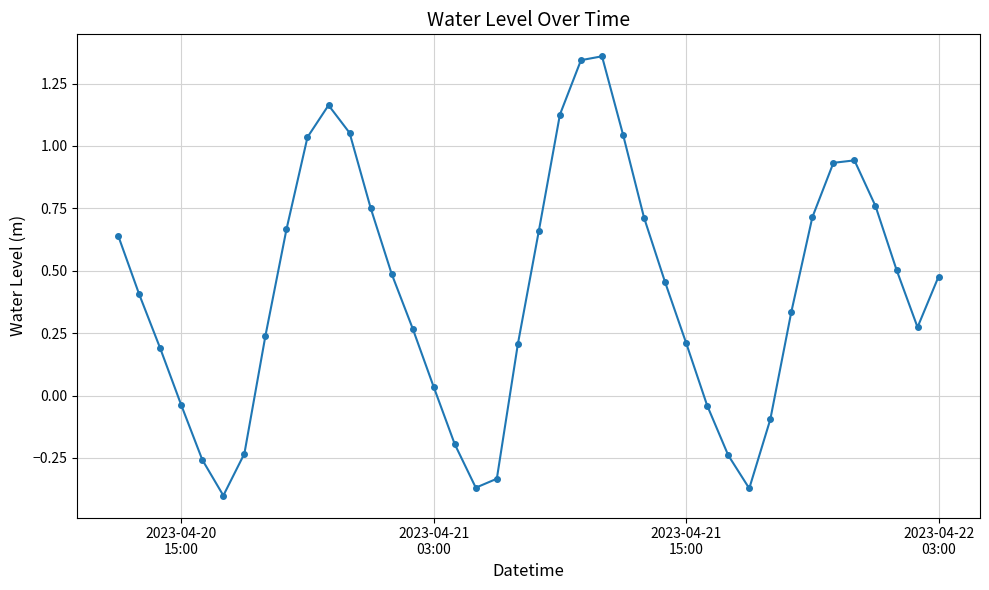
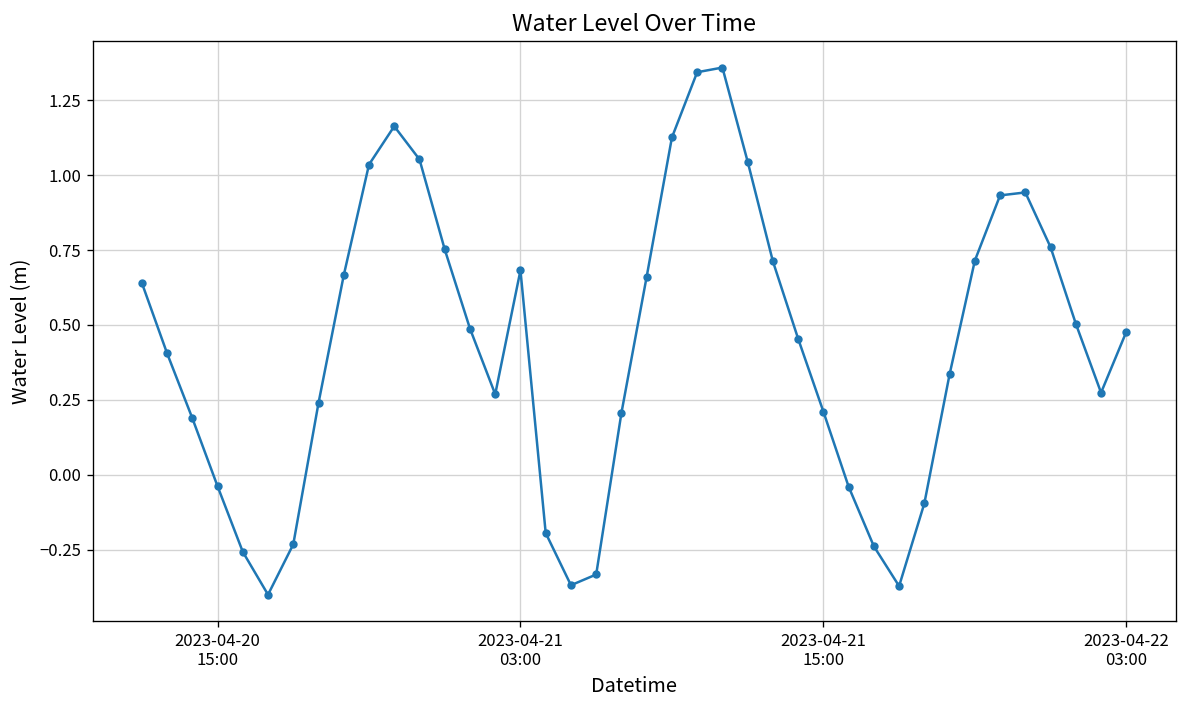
  {
    "2023-04-20 15:00": -0.04,
-   "2023-04-21 03:00": 0.03,
+   "2023-04-21 03:00": 0.68,
    "2023-04-21 15:00": 0.21,
    "2023-04-22 03:00": 0.48
  }
